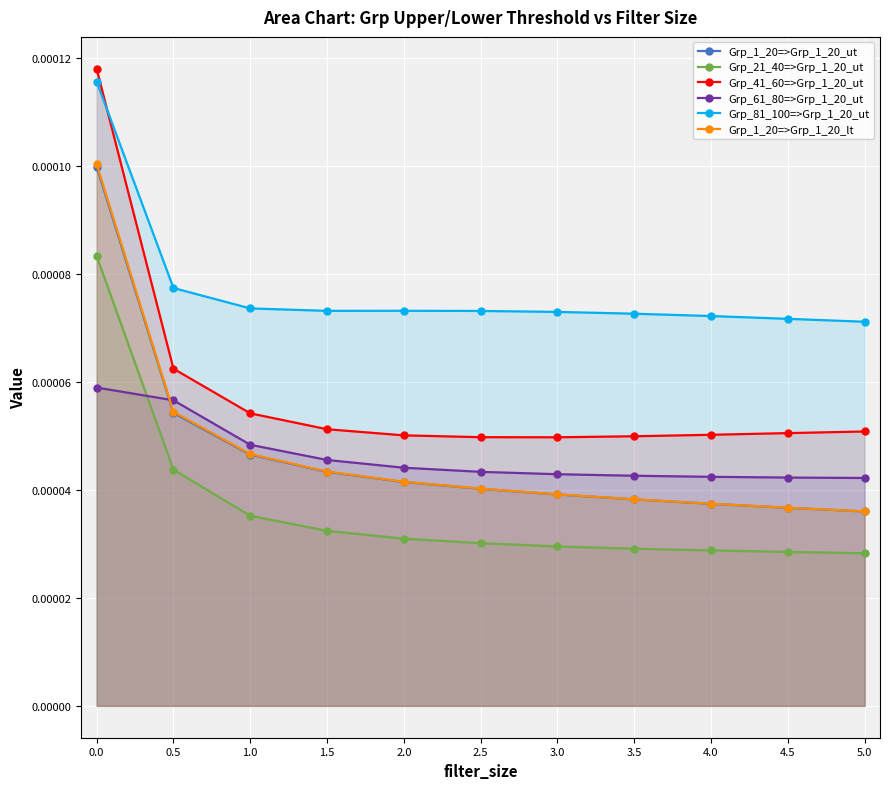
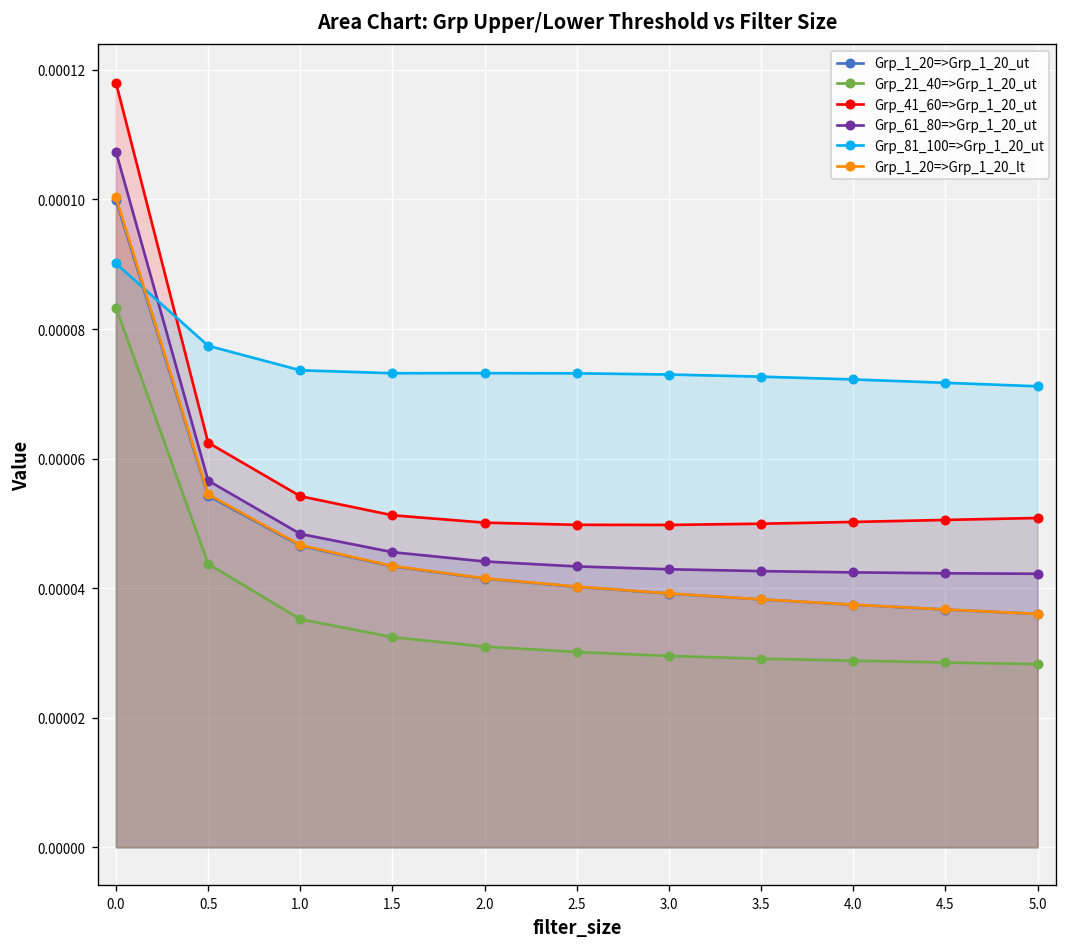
  {
    "Grp_21_40=>Grp_1_20_ut": {
      "0.0": 0.000083,
      "0.5": 0.000044,
      "1.0": 0.000035,
      "1.5": 0.000032,
      "2.0": 0.000031,
      "2.5": 0.000030,
      "3.0": 0.000030,
      "3.5": 0.000029,
      "4.0": 0.000029,
      "4.5": 0.000029,
      "5.0": 0.000028
    },
    "Grp_41_60=>Grp_1_20_ut": {
      "0.0": 0.000118,
      "0.5": 0.000062,
      "1.0": 0.000054,
      "1.5": 0.000051,
      "2.0": 0.000050,
      "2.5": 0.000050,
      "3.0": 0.000050,
      "3.5": 0.000050,
      "4.0": 0.000050,
      "4.5": 0.000051,
      "5.0": 0.000051
    },
    "Grp_61_80=>Grp_1_20_ut": {
-     "0.0": 0.000059,
+     "0.0": 0.000107,
      "0.5": 0.000057,
      "1.0": 0.000048,
      "1.5": 0.000046,
      "2.0": 0.000044,
      "2.5": 0.000043,
      "3.0": 0.000043,
      "3.5": 0.000043,
      "4.0": 0.000042,
      "4.5": 0.000042,
      "5.0": 0.000042
    },
    "Grp_81_100=>Grp_1_20_ut": {
-     "0.0": 0.000116,
+     "0.0": 0.000090,
      "0.5": 0.000077,
      "1.0": 0.000074,
      "1.5": 0.000073,
      "2.0": 0.000073,
      "2.5": 0.000073,
      "3.0": 0.000073,
      "3.5": 0.000073,
      "4.0": 0.000072,
      "4.5": 0.000072,
      "5.0": 0.000071
    }
  }
